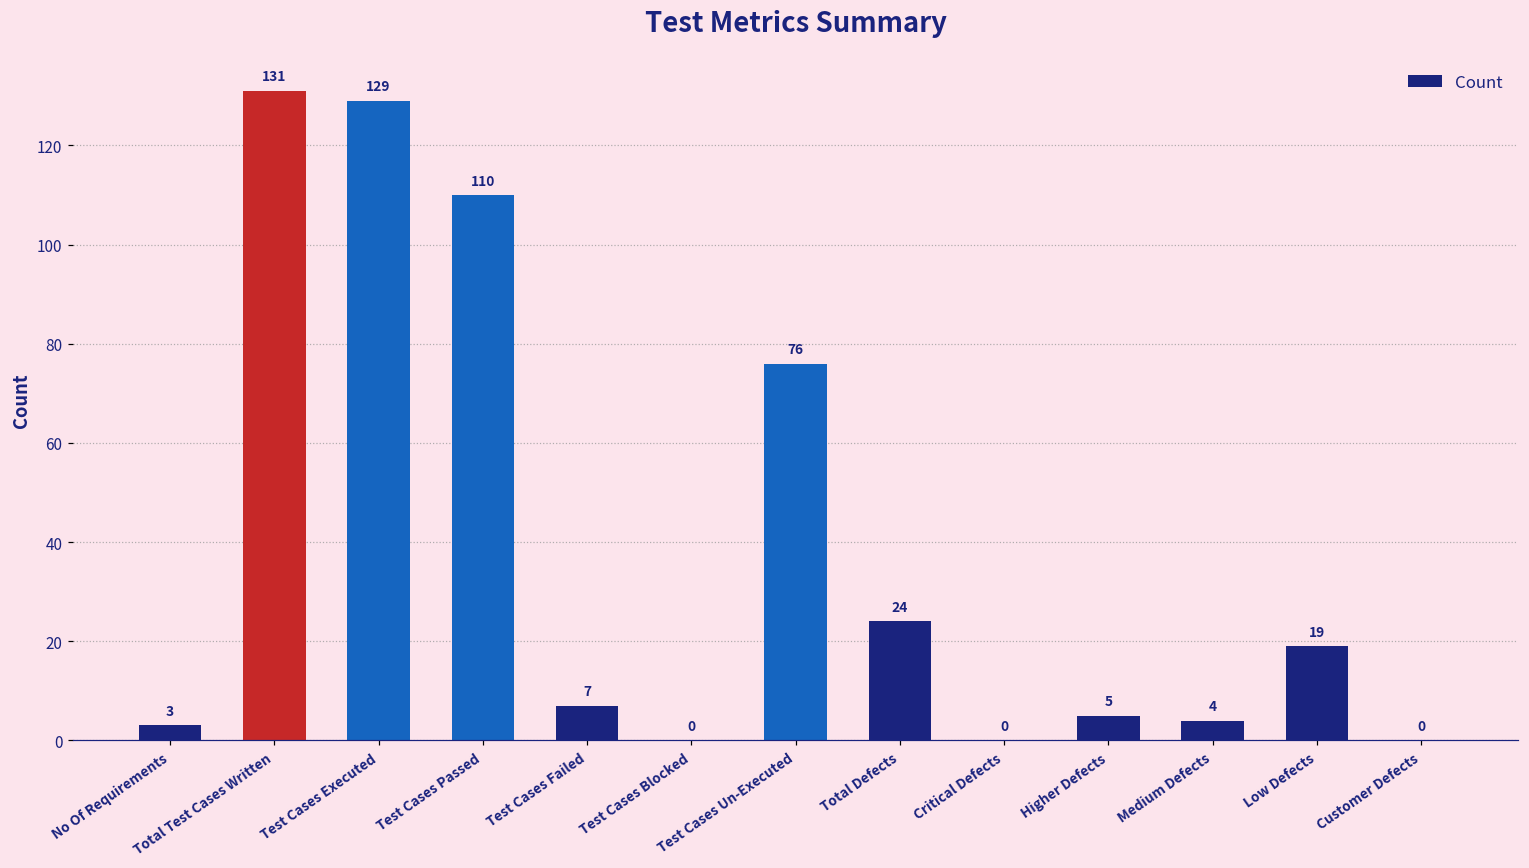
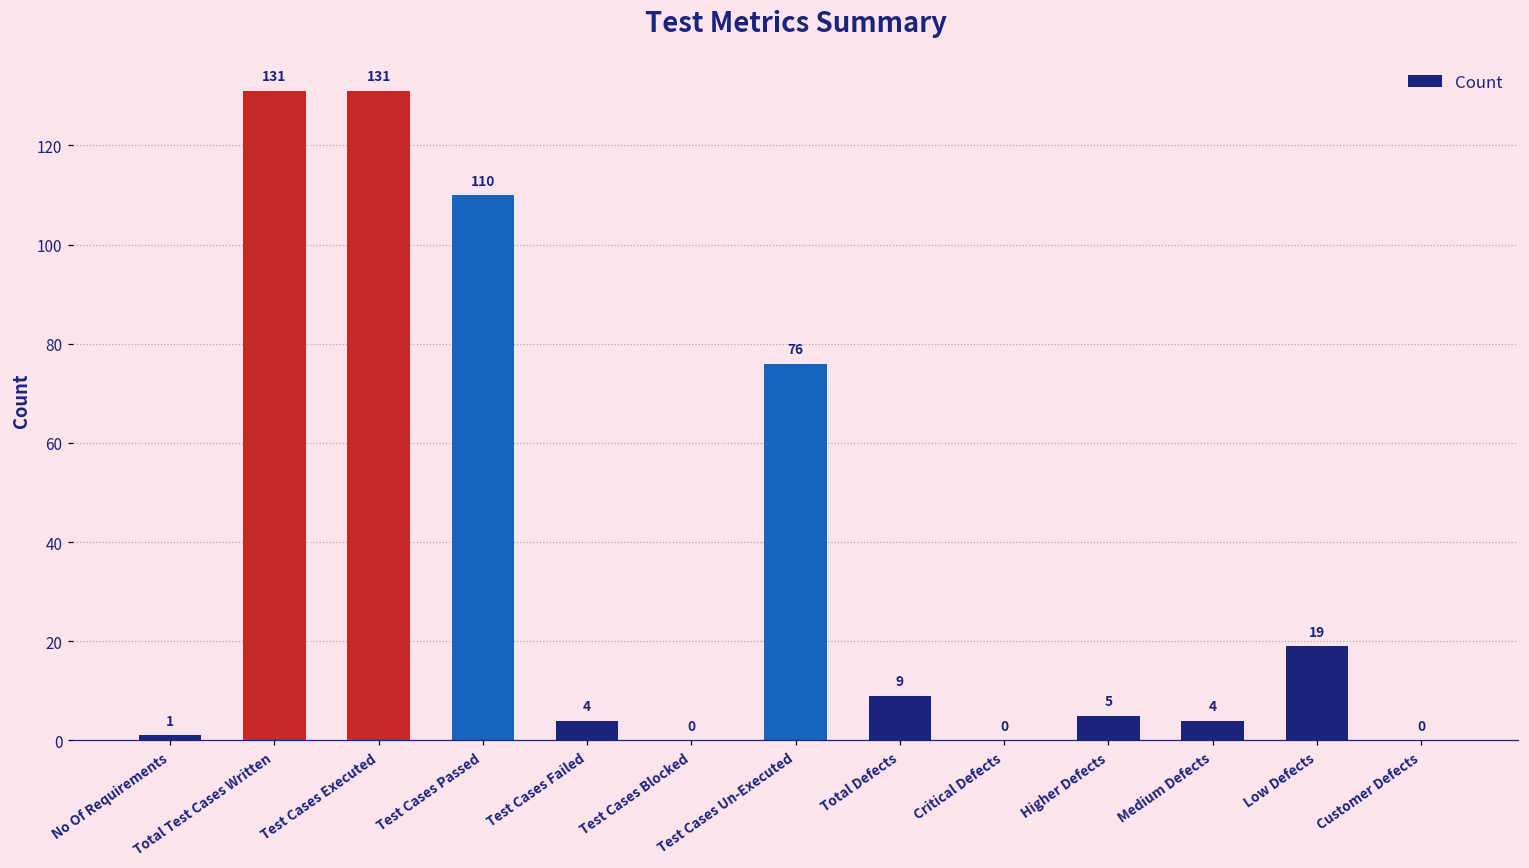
  {
-   "No Of Requirements": 3,
+   "No Of Requirements": 1,
    "Total Test Cases Written": 131,
-   "Test Cases Executed": 129,
+   "Test Cases Executed": 131,
    "Test Cases Passed": 110,
-   "Test Cases Failed": 7,
+   "Test Cases Failed": 4,
    "Test Cases Blocked": 0,
    "Test Cases Un-Executed": 76,
-   "Total Defects": 24,
+   "Total Defects": 9,
    "Critical Defects": 0,
    "Higher Defects": 5,
    "Medium Defects": 4,
    "Low Defects": 19,
    "Customer Defects": 0
  }
